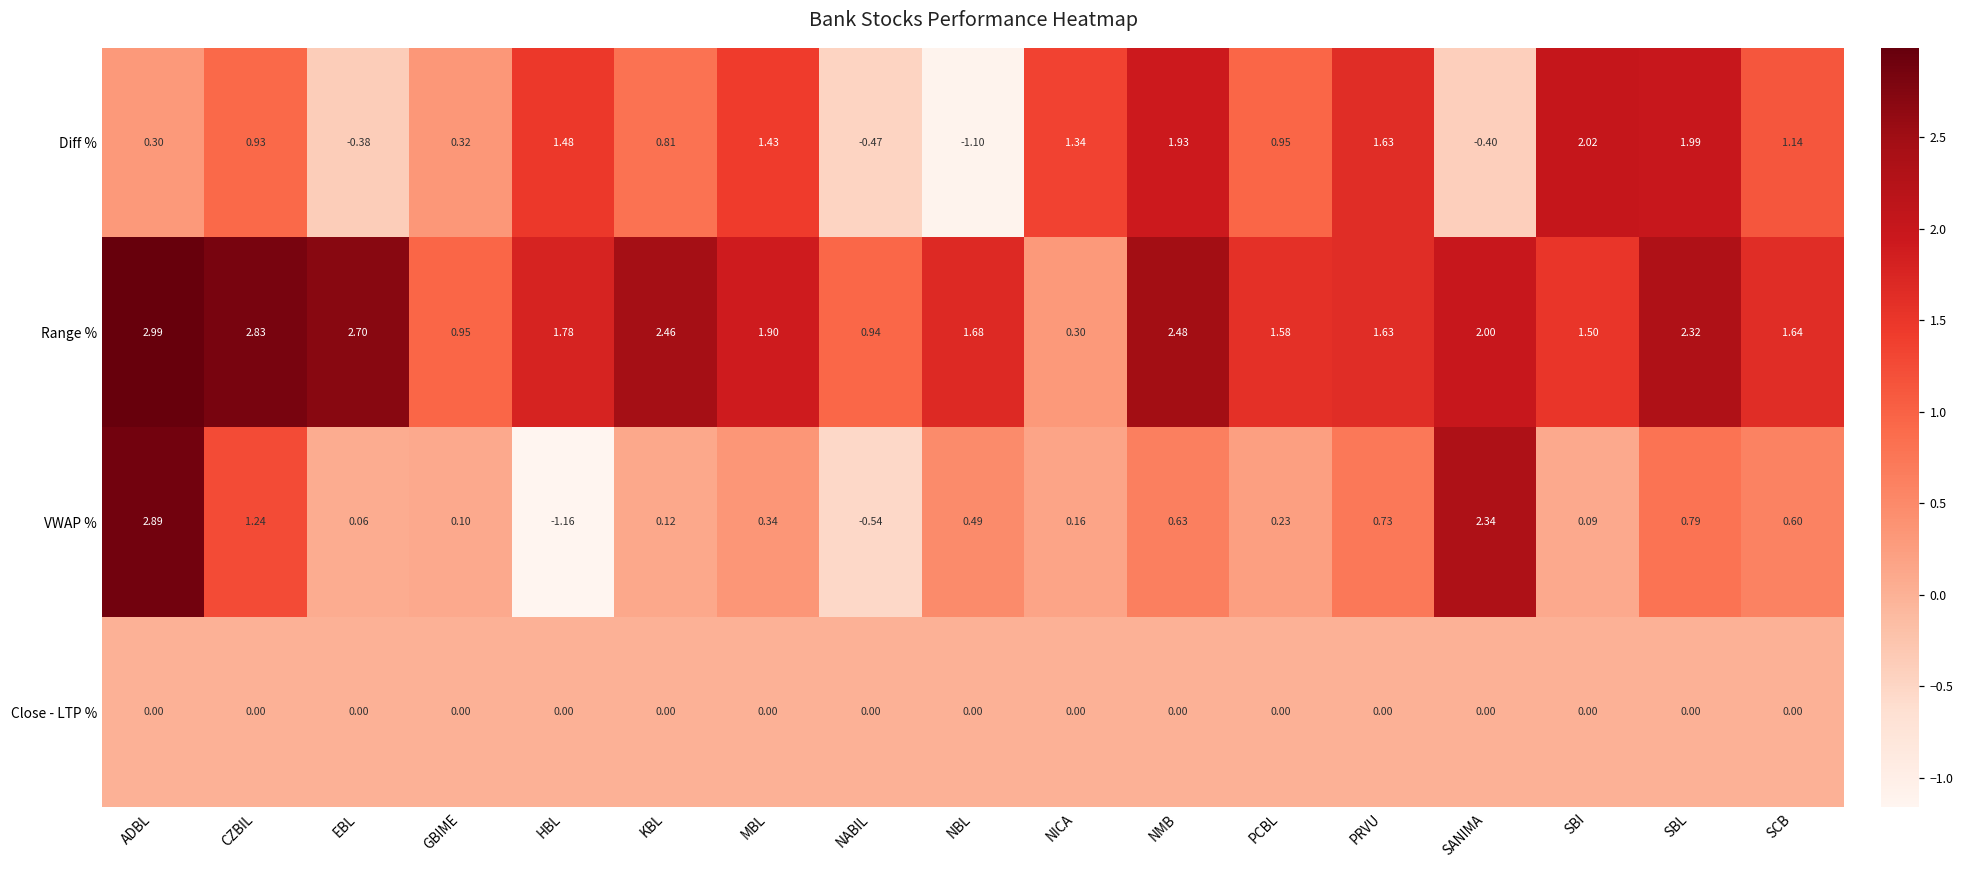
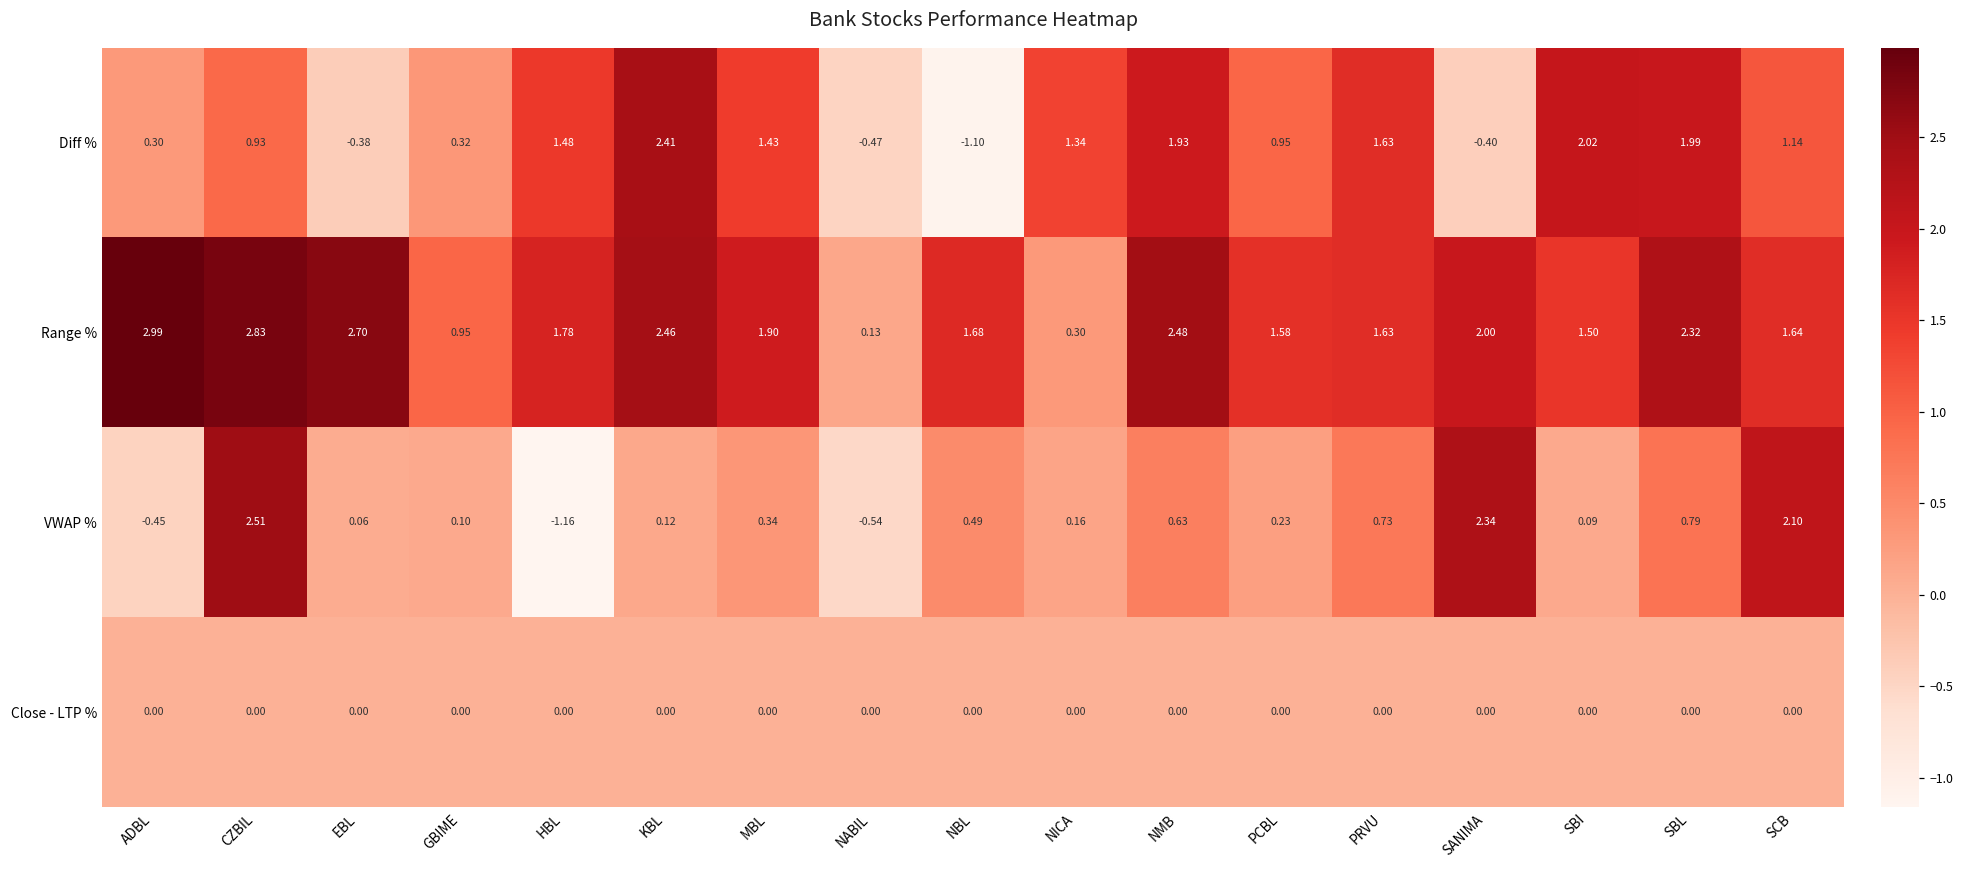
  {
    "Diff %": {
      "ADBL": 0.30,
      "CZBIL": 0.93,
      "EBL": -0.38,
      "GBIME": 0.32,
      "HBL": 1.48,
-     "KBL": 0.81,
+     "KBL": 2.41,
      "MBL": 1.43,
      "NABIL": -0.47,
      "NBL": -1.10,
      "NICA": 1.34,
      "NMB": 1.93,
      "PCBL": 0.95,
      "PRVU": 1.63,
      "SANIMA": -0.40,
      "SBI": 2.02,
      "SBL": 1.99,
      "SCB": 1.14
    },
    "Range %": {
      "ADBL": 2.99,
      "CZBIL": 2.83,
      "EBL": 2.70,
      "GBIME": 0.95,
      "HBL": 1.78,
      "KBL": 2.46,
      "MBL": 1.90,
-     "NABIL": 0.94,
+     "NABIL": 0.13,
      "NBL": 1.68,
      "NICA": 0.30,
      "NMB": 2.48,
      "PCBL": 1.58,
      "PRVU": 1.63,
      "SANIMA": 2.00,
      "SBI": 1.50,
      "SBL": 2.32,
      "SCB": 1.64
    },
    "VWAP %": {
-     "ADBL": 2.89,
-     "CZBIL": 1.24,
+     "ADBL": -0.45,
+     "CZBIL": 2.51,
      "EBL": 0.06,
      "GBIME": 0.10,
      "HBL": -1.16,
      "KBL": 0.12,
      "MBL": 0.34,
      "NABIL": -0.54,
      "NBL": 0.49,
      "NICA": 0.16,
      "NMB": 0.63,
      "PCBL": 0.23,
      "PRVU": 0.73,
      "SANIMA": 2.34,
      "SBI": 0.09,
      "SBL": 0.79,
-     "SCB": 0.60
+     "SCB": 2.10
    },
    "Close - LTP %": {
      "ADBL": 0.00,
      "CZBIL": 0.00,
      "EBL": 0.00,
      "GBIME": 0.00,
      "HBL": 0.00,
      "KBL": 0.00,
      "MBL": 0.00,
      "NABIL": 0.00,
      "NBL": 0.00,
      "NICA": 0.00,
      "NMB": 0.00,
      "PCBL": 0.00,
      "PRVU": 0.00,
      "SANIMA": 0.00,
      "SBI": 0.00,
      "SBL": 0.00,
      "SCB": 0.00
    }
  }
